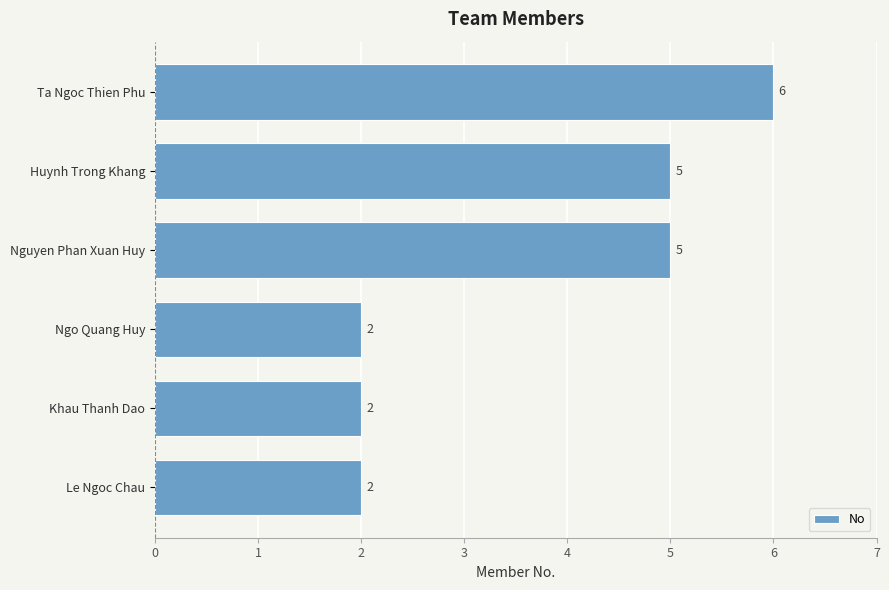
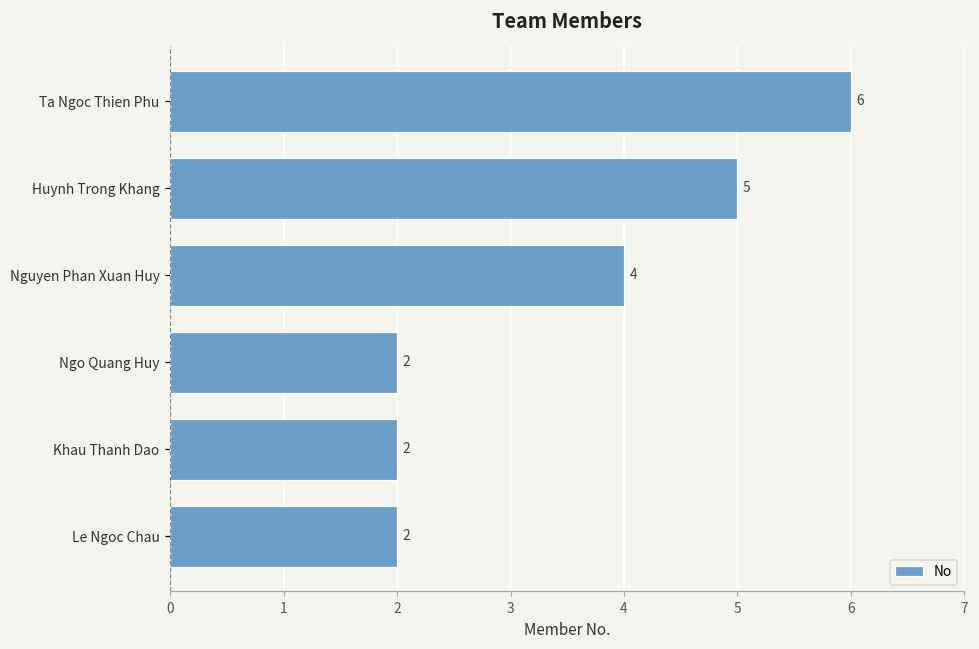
  {
    "Ta Ngoc Thien Phu": 6,
    "Huynh Trong Khang": 5,
-   "Nguyen Phan Xuan Huy": 5,
+   "Nguyen Phan Xuan Huy": 4,
    "Ngo Quang Huy": 2,
    "Khau Thanh Dao": 2,
    "Le Ngoc Chau": 2
  }
